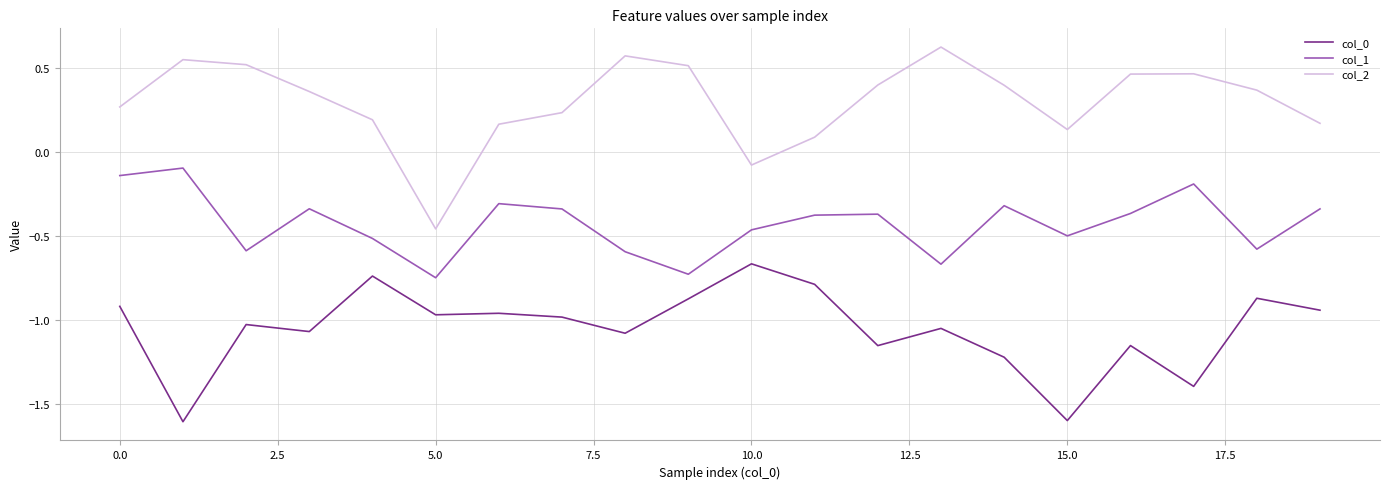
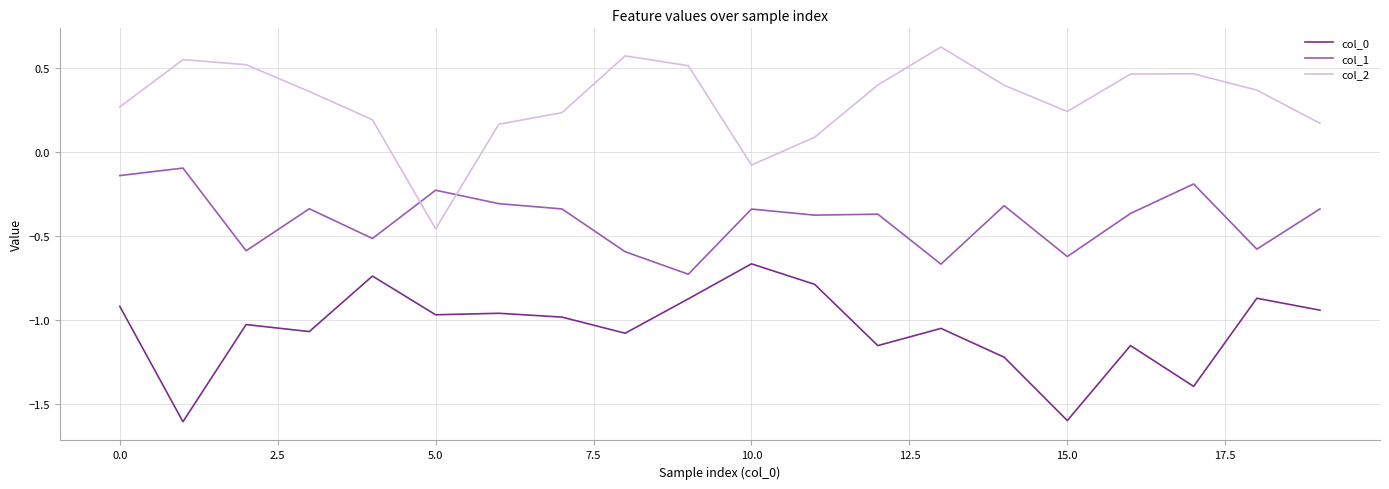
  {
    "col_0": {
      "0.0": -0.92,
      "5.0": -0.97,
      "10.0": -0.67,
      "15.0": -1.60
    },
    "col_1": {
      "0.0": -0.14,
-     "5.0": -0.75,
-     "10.0": -0.46,
-     "15.0": -0.50
+     "5.0": -0.23,
+     "10.0": -0.34,
+     "15.0": -0.62
    },
    "col_2": {
      "0.0": 0.27,
      "5.0": -0.46,
      "10.0": -0.08,
-     "15.0": 0.14
+     "15.0": 0.24
    }
  }
